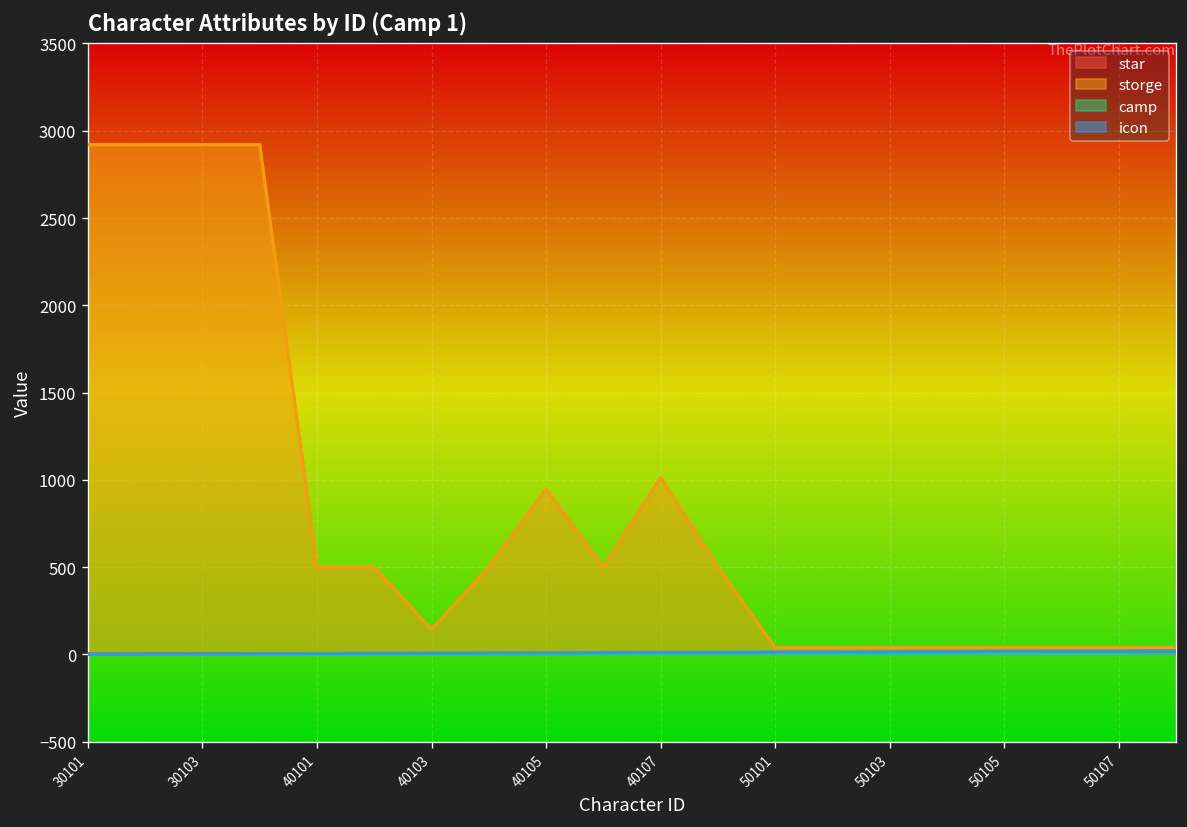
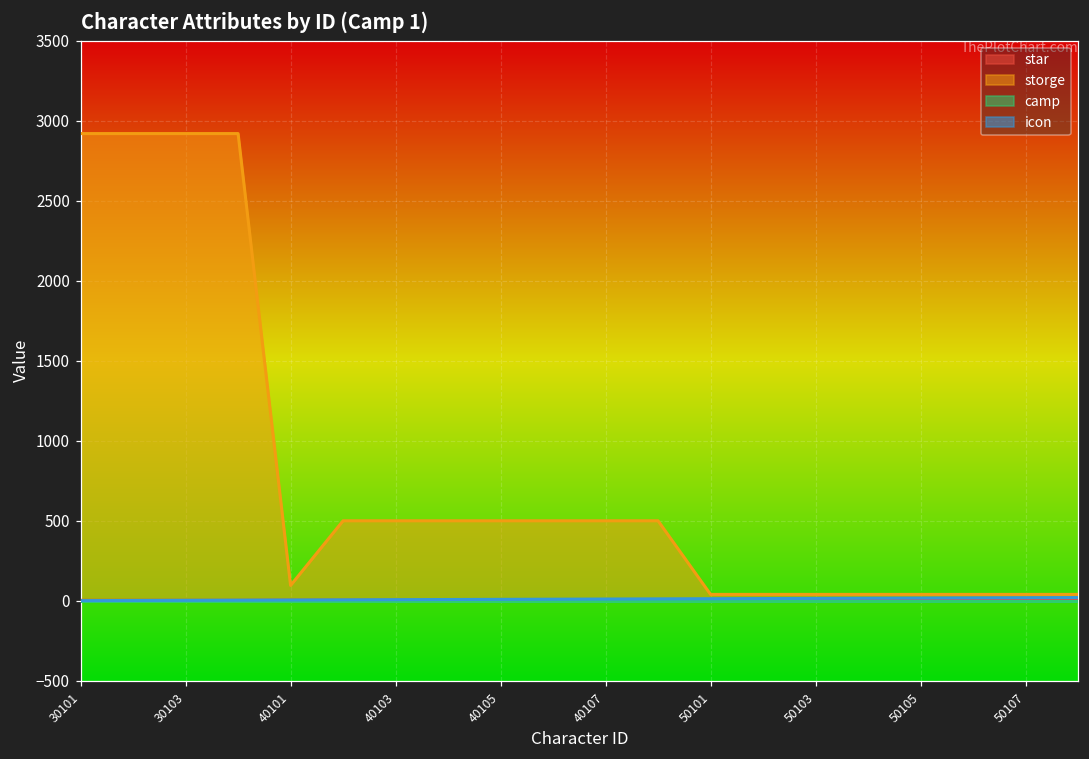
  {
    "storge": {
      "30101": 2920,
      "30103": 2920,
-     "40101": 500,
-     "40103": 140,
-     "40105": 950,
-     "40107": 1010,
+     "40101": 100,
+     "40103": 500,
+     "40105": 500,
+     "40107": 500,
      "50101": 40,
      "50103": 40,
      "50105": 40,
      "50107": 40
    }
  }
